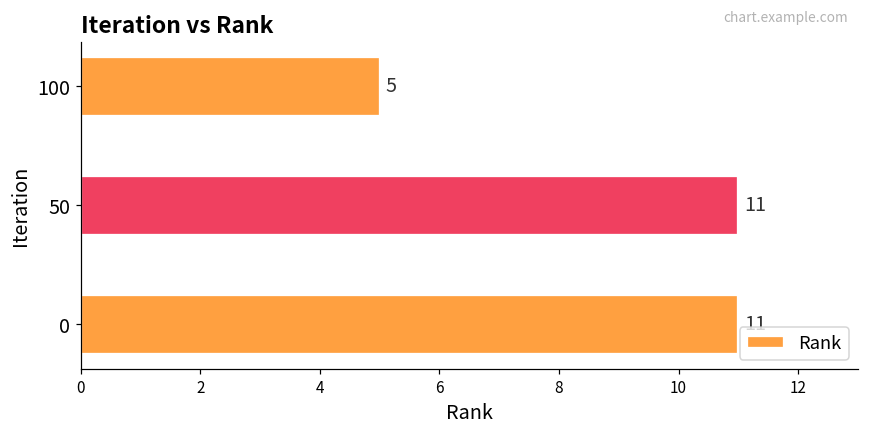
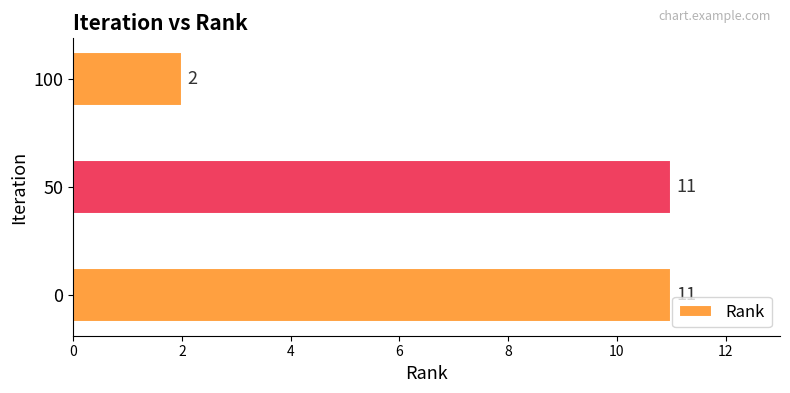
  {
-   "100": 5,
+   "100": 2,
    "50": 11
  }
